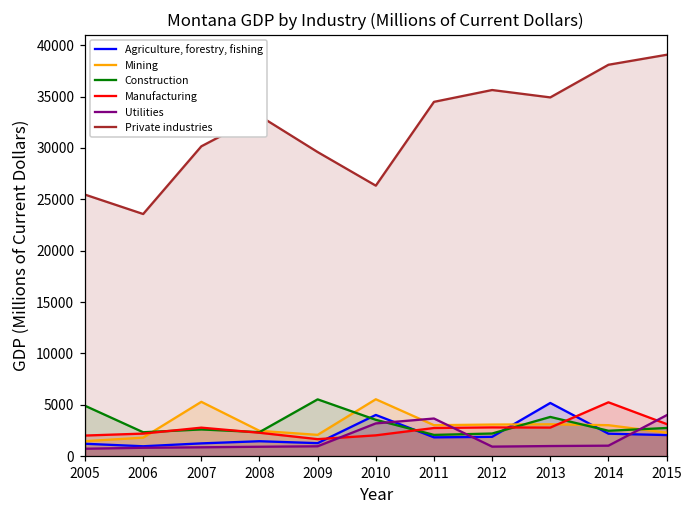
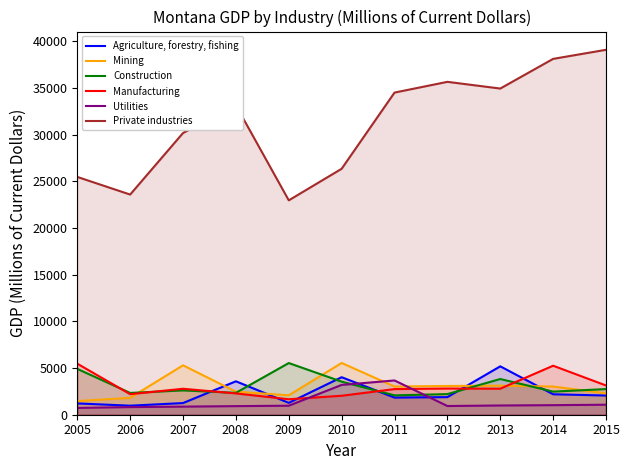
  {
    "Agriculture, forestry, fishing": {
      "2007": 1000,
-     "2008": 1000,
+     "2008": 4000,
      "2009": 1000,
      "2010": 4000,
      "2012": 2000,
      "2013": 5000,
      "2014": 2000
    },
    "Mining": {
      "2006": 2000,
      "2007": 5000,
      "2009": 2000,
      "2010": 6000,
      "2011": 3000,
      "2013": 3000,
      "2014": 3000
    },
    "Construction": {
      "2005": 5000,
      "2009": 6000,
      "2010": 4000,
      "2012": 2000,
      "2013": 4000,
      "2014": 2000,
      "2015": 3000
    },
    "Manufacturing": {
-     "2005": 2000,
+     "2005": 5000,
      "2009": 2000,
      "2010": 2000,
      "2011": 3000,
      "2013": 3000,
      "2014": 5000,
      "2015": 3000
    },
    "Utilities": {
      "2005": 1000,
      "2007": 1000,
      "2008": 1000,
      "2009": 1000,
      "2010": 3000,
      "2011": 4000,
      "2012": 1000,
      "2013": 1000,
      "2014": 1000,
-     "2015": 4000
+     "2015": 1000
    },
    "Private industries": {
      "2005": 25000,
      "2006": 24000,
      "2007": 30000,
-     "2009": 30000,
+     "2009": 23000,
      "2010": 26000,
      "2011": 34000,
      "2012": 36000,
      "2013": 35000,
      "2014": 38000,
      "2015": 39000
    }
  }
